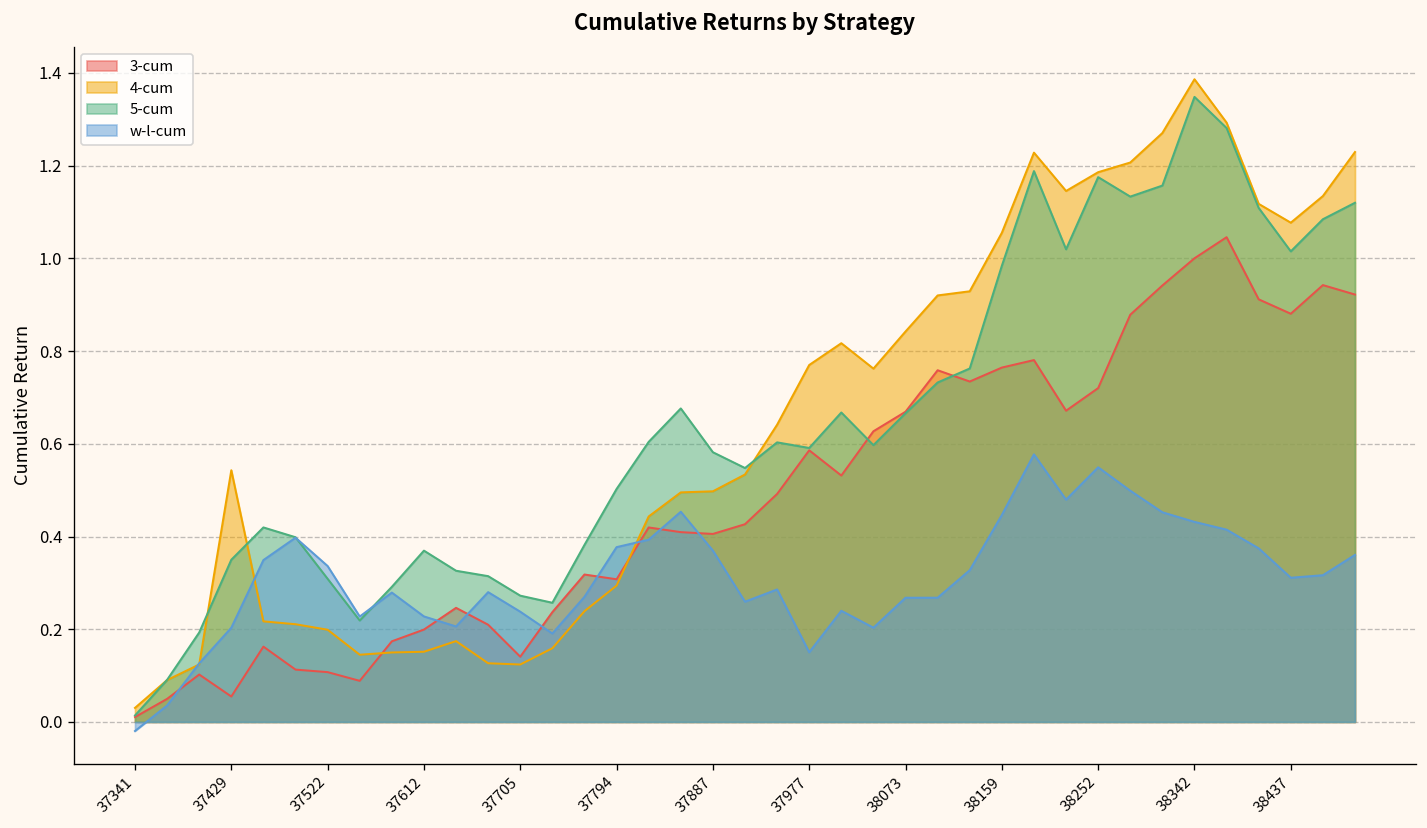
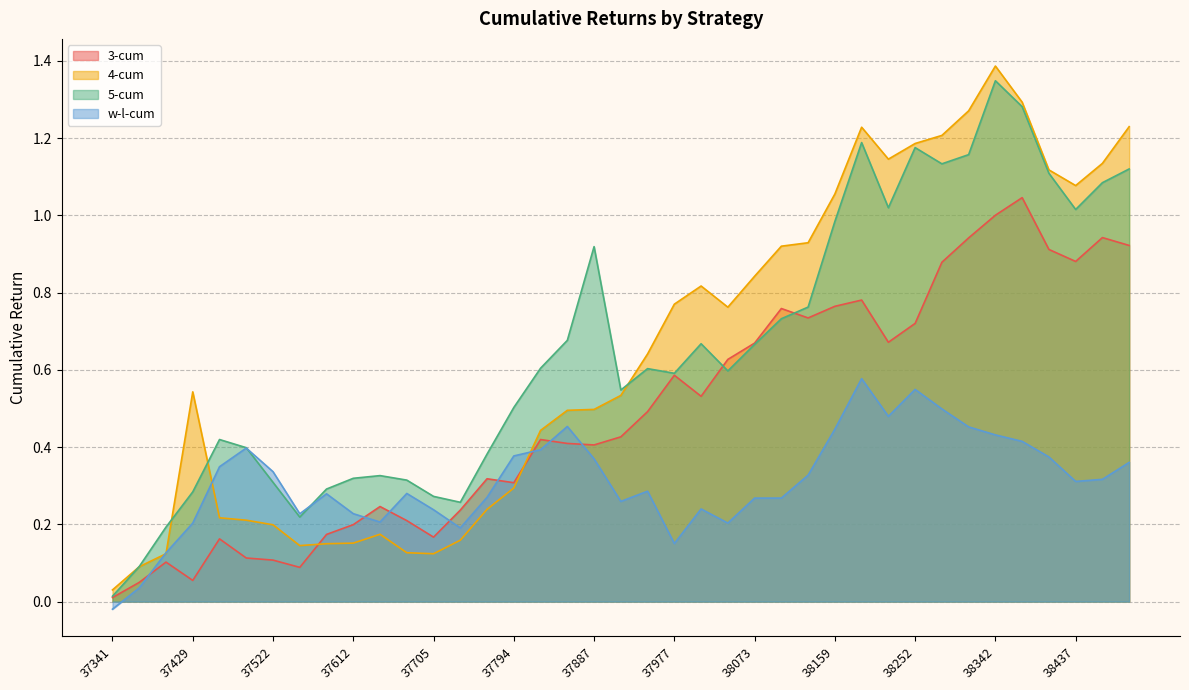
  {
    "3-cum": {
      "37429": 0.05,
      "37522": 0.11,
      "37612": 0.20,
-     "37705": 0.14,
+     "37705": 0.17,
      "37794": 0.31,
      "37887": 0.41,
      "38159": 0.76,
      "38252": 0.72,
      "38342": 1.00,
      "38437": 0.88
    },
    "4-cum": {
      "37341": 0.03,
      "37429": 0.54,
      "37522": 0.20,
      "37612": 0.15,
      "37705": 0.12,
      "37794": 0.29,
      "37887": 0.50,
      "37977": 0.77,
      "38073": 0.84,
      "38159": 1.06,
      "38252": 1.19,
      "38342": 1.39,
      "38437": 1.08
    },
    "5-cum": {
-     "37429": 0.35,
+     "37429": 0.28,
      "37522": 0.31,
-     "37612": 0.37,
+     "37612": 0.32,
      "37705": 0.27,
      "37794": 0.50,
-     "37887": 0.58,
+     "37887": 0.92,
      "38159": 0.98,
      "38252": 1.18,
      "38342": 1.35,
      "38437": 1.02
    }
  }
